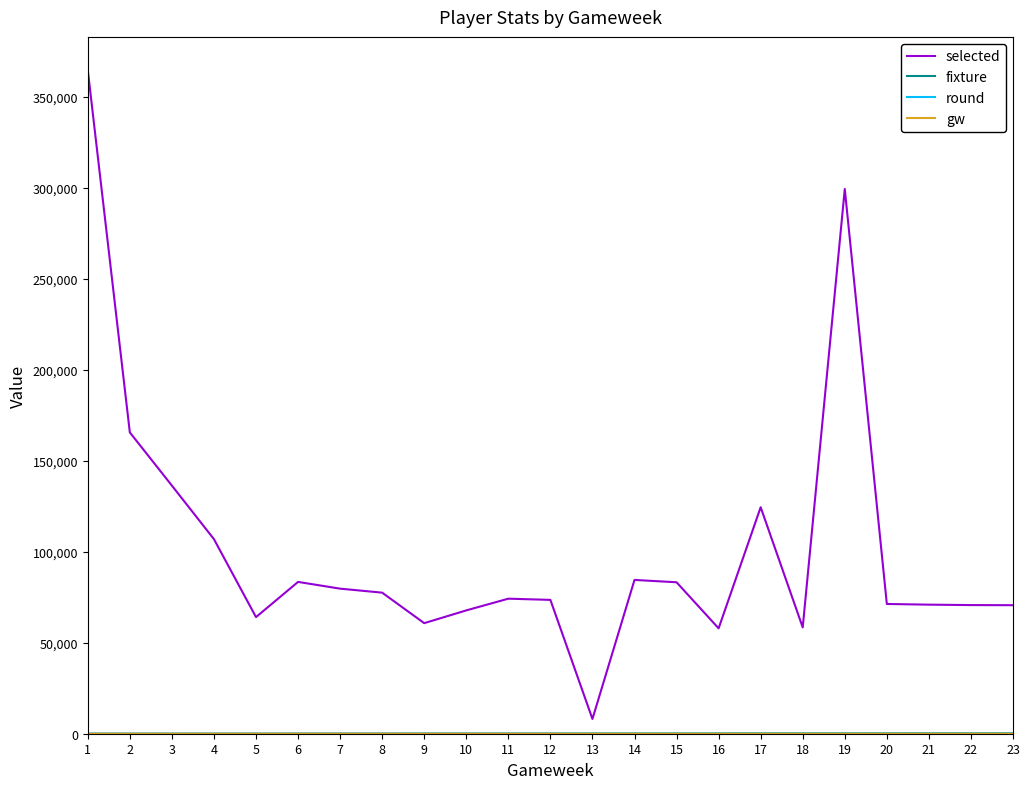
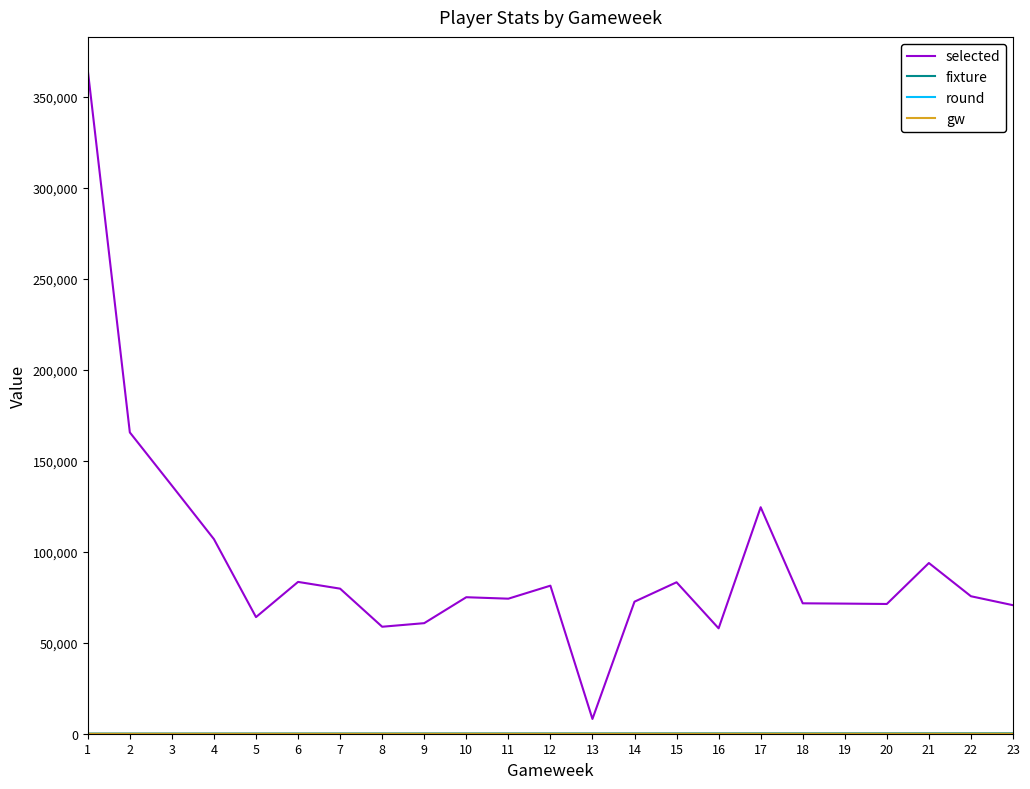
  {
    "selected": {
      "1": "365,000",
      "2": "166,000",
      "3": "136,000",
      "4": "107,000",
      "5": "64,000",
      "6": "83,000",
      "7": "80,000",
-     "8": "77,000",
+     "8": "59,000",
      "9": "61,000",
-     "10": "68,000",
+     "10": "75,000",
      "11": "74,000",
-     "12": "74,000",
+     "12": "81,000",
      "13": "8,000",
-     "14": "84,000",
+     "14": "73,000",
      "15": "83,000",
      "16": "58,000",
      "17": "124,000",
-     "18": "58,000",
-     "19": "299,000",
+     "18": "72,000",
+     "19": "71,000",
      "20": "71,000",
-     "21": "71,000",
-     "22": "71,000",
+     "21": "94,000",
+     "22": "76,000",
      "23": "71,000"
    }
  }
